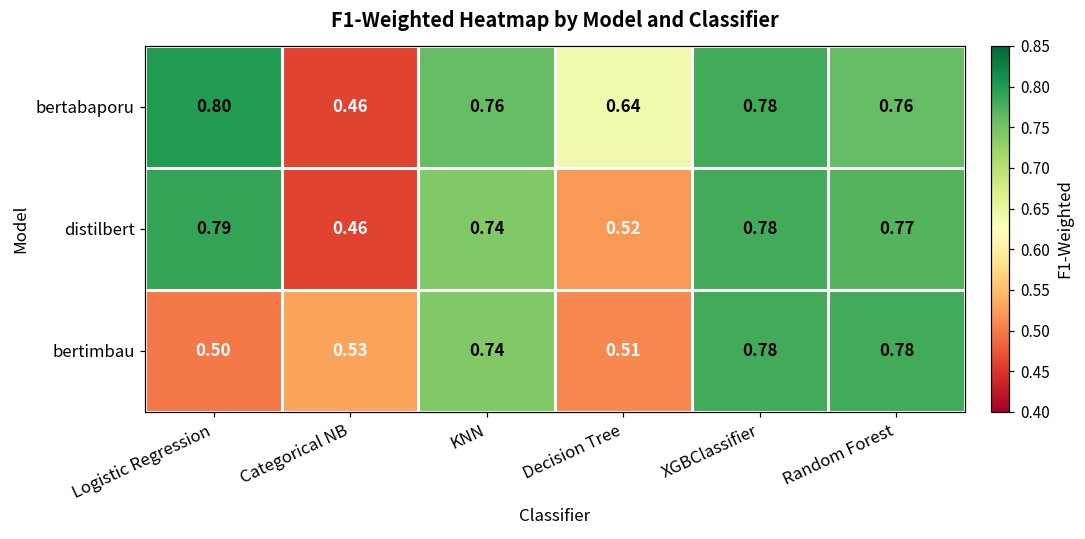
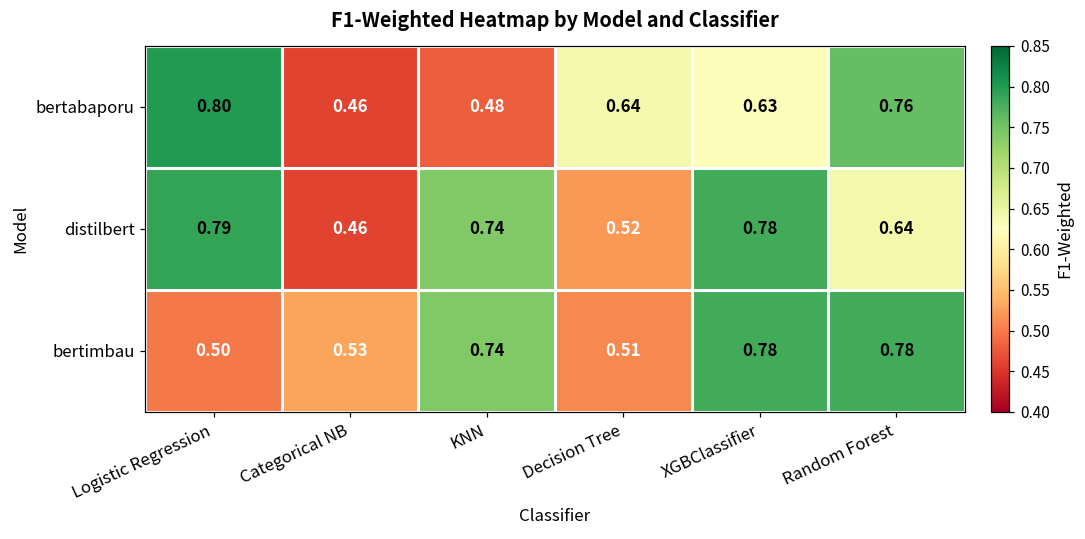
  {
    "bertabaporu": {
      "Logistic Regression": 0.80,
      "Categorical NB": 0.46,
-     "KNN": 0.76,
+     "KNN": 0.48,
      "Decision Tree": 0.64,
-     "XGBClassifier": 0.78,
+     "XGBClassifier": 0.63,
      "Random Forest": 0.76
    },
    "distilbert": {
      "Logistic Regression": 0.79,
      "Categorical NB": 0.46,
      "KNN": 0.74,
      "Decision Tree": 0.52,
      "XGBClassifier": 0.78,
-     "Random Forest": 0.77
+     "Random Forest": 0.64
    },
    "bertimbau": {
      "Logistic Regression": 0.50,
      "Categorical NB": 0.53,
      "KNN": 0.74,
      "Decision Tree": 0.51,
      "XGBClassifier": 0.78,
      "Random Forest": 0.78
    }
  }
